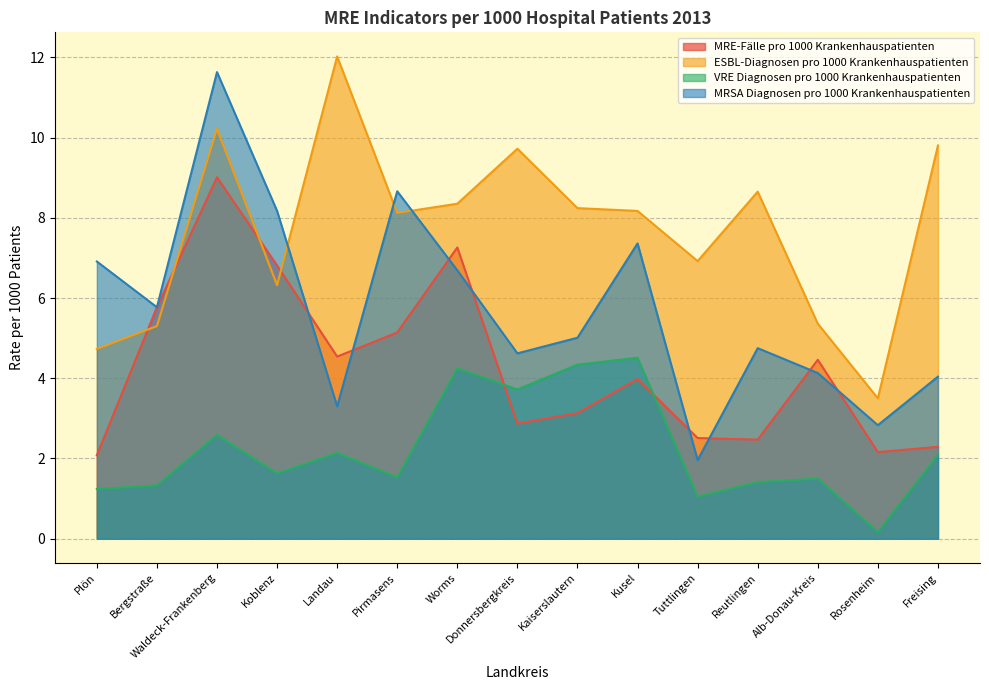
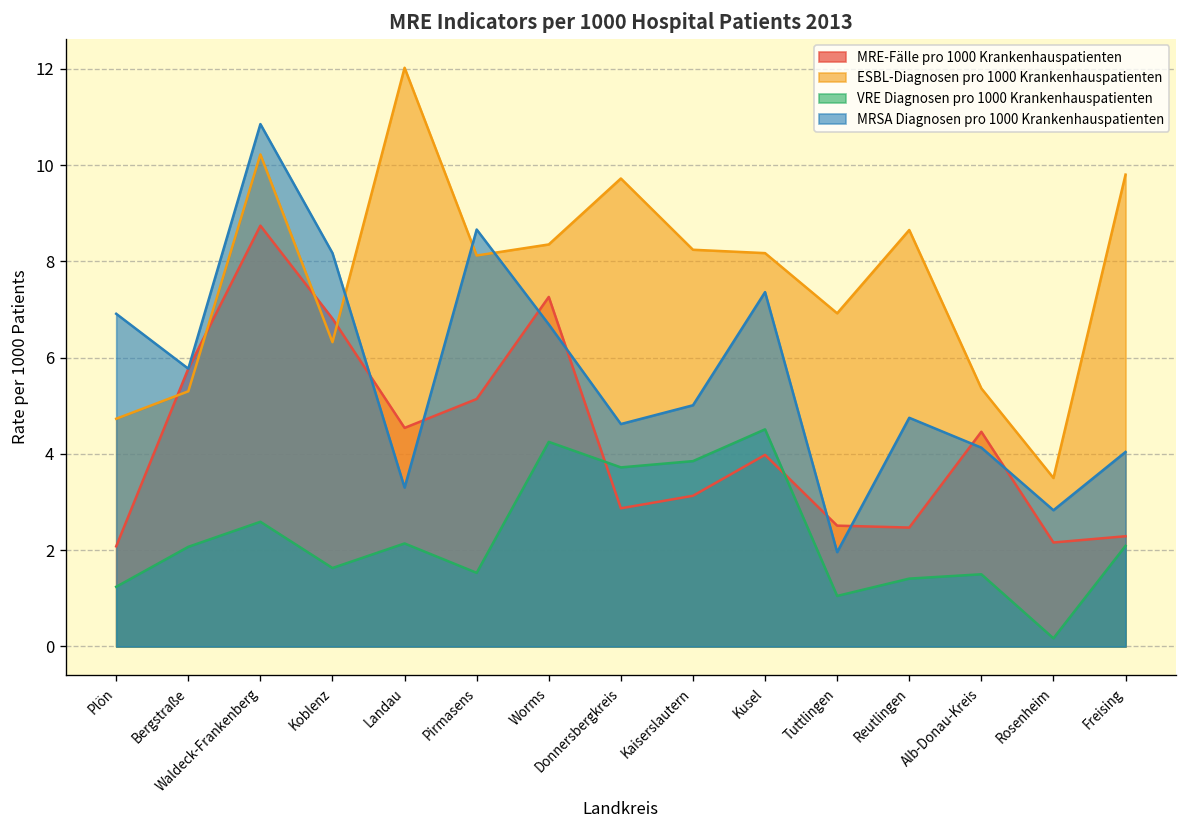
  {
    "MRE-Fälle pro 1000 Krankenhauspatienten": {
      "Plön": 2.1,
-     "Waldeck-Frankenberg": 9.0,
+     "Waldeck-Frankenberg": 8.7,
      "Koblenz": 6.8,
      "Landau": 4.5,
      "Pirmasens": 5.1,
      "Worms": 7.3,
      "Donnersbergkreis": 2.9,
      "Kaiserslautern": 3.1,
      "Kusel": 4.0,
      "Tuttlingen": 2.5,
      "Reutlingen": 2.5,
      "Alb-Donau-Kreis": 4.5,
      "Rosenheim": 2.2,
      "Freising": 2.3
    },
    "ESBL-Diagnosen pro 1000 Krankenhauspatienten": {
      "Plön": 4.7,
      "Bergstraße": 5.3,
      "Waldeck-Frankenberg": 10.2,
      "Koblenz": 6.3,
      "Landau": 12.0,
      "Pirmasens": 8.1,
      "Worms": 8.4,
      "Donnersbergkreis": 9.7,
      "Kaiserslautern": 8.2,
      "Kusel": 8.2,
      "Tuttlingen": 6.9,
      "Reutlingen": 8.7,
      "Alb-Donau-Kreis": 5.4,
      "Rosenheim": 3.5,
      "Freising": 9.8
    },
    "VRE Diagnosen pro 1000 Krankenhauspatienten": {
      "Plön": 1.2,
-     "Bergstraße": 1.3,
+     "Bergstraße": 2.1,
      "Waldeck-Frankenberg": 2.6,
      "Koblenz": 1.6,
      "Landau": 2.1,
      "Pirmasens": 1.5,
      "Worms": 4.3,
      "Donnersbergkreis": 3.7,
-     "Kaiserslautern": 4.3,
+     "Kaiserslautern": 3.9,
      "Kusel": 4.5,
      "Tuttlingen": 1.1,
      "Reutlingen": 1.4,
      "Alb-Donau-Kreis": 1.5,
      "Rosenheim": 0.2,
      "Freising": 2.1
    },
    "MRSA Diagnosen pro 1000 Krankenhauspatienten": {
      "Plön": 6.9,
-     "Waldeck-Frankenberg": 11.6,
+     "Waldeck-Frankenberg": 10.9,
      "Koblenz": 8.2,
      "Landau": 3.3,
      "Pirmasens": 8.7,
      "Worms": 6.7,
      "Donnersbergkreis": 4.6,
      "Kaiserslautern": 5.0,
      "Kusel": 7.4,
      "Tuttlingen": 2.0,
      "Reutlingen": 4.8,
      "Alb-Donau-Kreis": 4.1,
      "Rosenheim": 2.8,
      "Freising": 4.0
    }
  }
